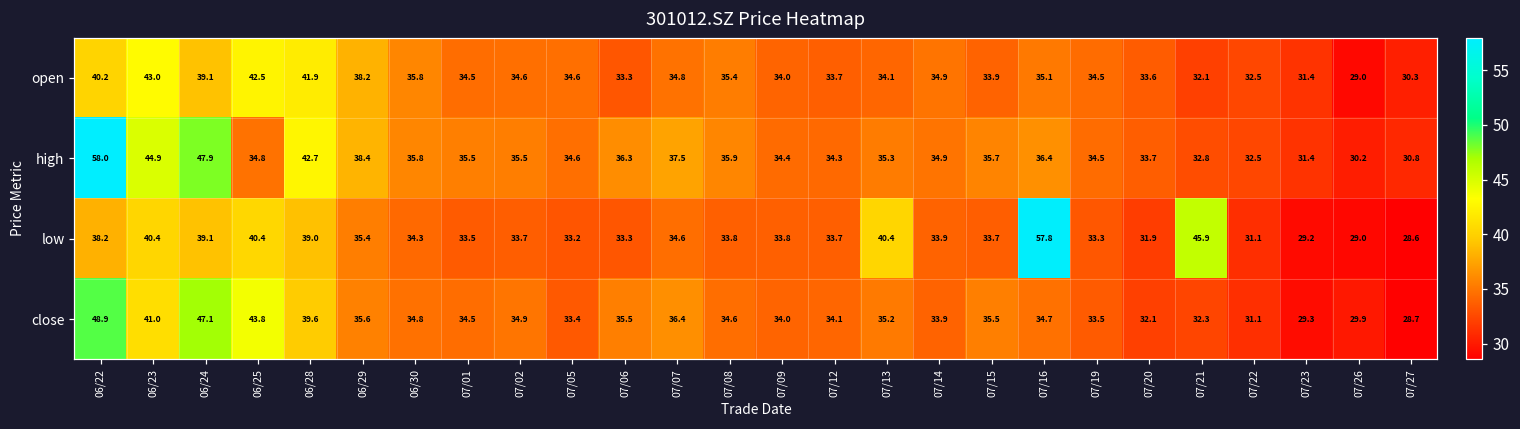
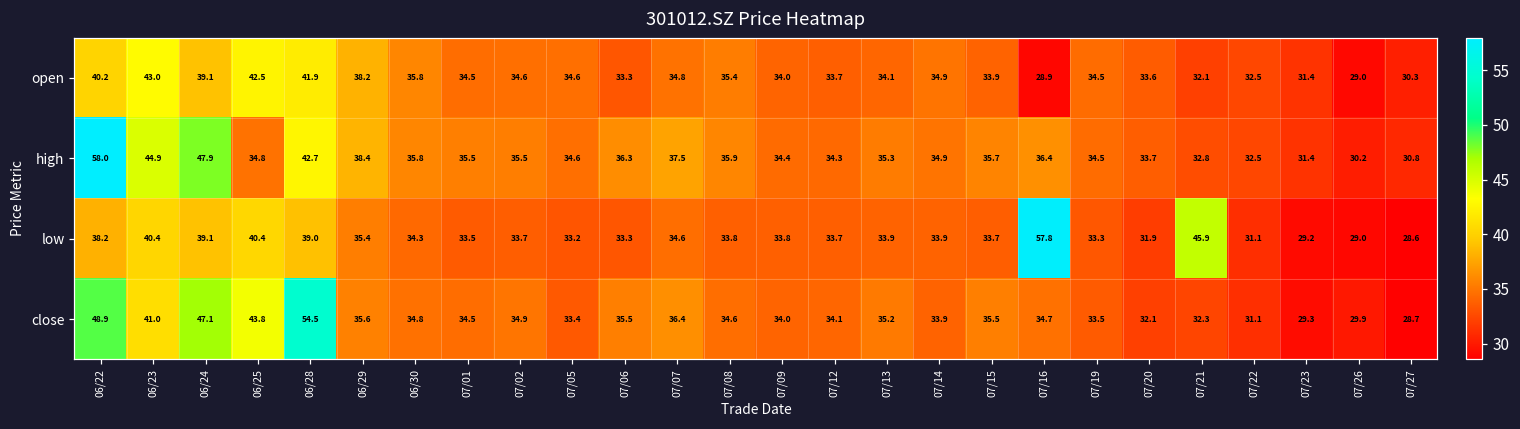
  {
    "open": {
      "06/22": 40.2,
      "06/23": 43.0,
      "06/24": 39.1,
      "06/25": 42.5,
      "06/28": 41.9,
      "06/29": 38.2,
      "06/30": 35.8,
      "07/01": 34.5,
      "07/02": 34.6,
      "07/05": 34.6,
      "07/06": 33.3,
      "07/07": 34.8,
      "07/08": 35.4,
      "07/09": 34.0,
      "07/12": 33.7,
      "07/13": 34.1,
      "07/14": 34.9,
      "07/15": 33.9,
-     "07/16": 35.1,
+     "07/16": 28.9,
      "07/19": 34.5,
      "07/20": 33.6,
      "07/21": 32.1,
      "07/22": 32.5,
      "07/23": 31.4,
      "07/26": 29.0,
      "07/27": 30.3
    },
    "high": {
      "06/22": 58.0,
      "06/23": 44.9,
      "06/24": 47.9,
      "06/25": 34.8,
      "06/28": 42.7,
      "06/29": 38.4,
      "06/30": 35.8,
      "07/01": 35.5,
      "07/02": 35.5,
      "07/05": 34.6,
      "07/06": 36.3,
      "07/07": 37.5,
      "07/08": 35.9,
      "07/09": 34.4,
      "07/12": 34.3,
      "07/13": 35.3,
      "07/14": 34.9,
      "07/15": 35.7,
      "07/16": 36.4,
      "07/19": 34.5,
      "07/20": 33.7,
      "07/21": 32.8,
      "07/22": 32.5,
      "07/23": 31.4,
      "07/26": 30.2,
      "07/27": 30.8
    },
    "low": {
      "06/22": 38.2,
      "06/23": 40.4,
      "06/24": 39.1,
      "06/25": 40.4,
      "06/28": 39.0,
      "06/29": 35.4,
      "06/30": 34.3,
      "07/01": 33.5,
      "07/02": 33.7,
      "07/05": 33.2,
      "07/06": 33.3,
      "07/07": 34.6,
      "07/08": 33.8,
      "07/09": 33.8,
      "07/12": 33.7,
-     "07/13": 40.4,
+     "07/13": 33.9,
      "07/14": 33.9,
      "07/15": 33.7,
      "07/16": 57.8,
      "07/19": 33.3,
      "07/20": 31.9,
      "07/21": 45.9,
      "07/22": 31.1,
      "07/23": 29.2,
      "07/26": 29.0,
      "07/27": 28.6
    },
    "close": {
      "06/22": 48.9,
      "06/23": 41.0,
      "06/24": 47.1,
      "06/25": 43.8,
-     "06/28": 39.6,
+     "06/28": 54.5,
      "06/29": 35.6,
      "06/30": 34.8,
      "07/01": 34.5,
      "07/02": 34.9,
      "07/05": 33.4,
      "07/06": 35.5,
      "07/07": 36.4,
      "07/08": 34.6,
      "07/09": 34.0,
      "07/12": 34.1,
      "07/13": 35.2,
      "07/14": 33.9,
      "07/15": 35.5,
      "07/16": 34.7,
      "07/19": 33.5,
      "07/20": 32.1,
      "07/21": 32.3,
      "07/22": 31.1,
      "07/23": 29.3,
      "07/26": 29.9,
      "07/27": 28.7
    }
  }
